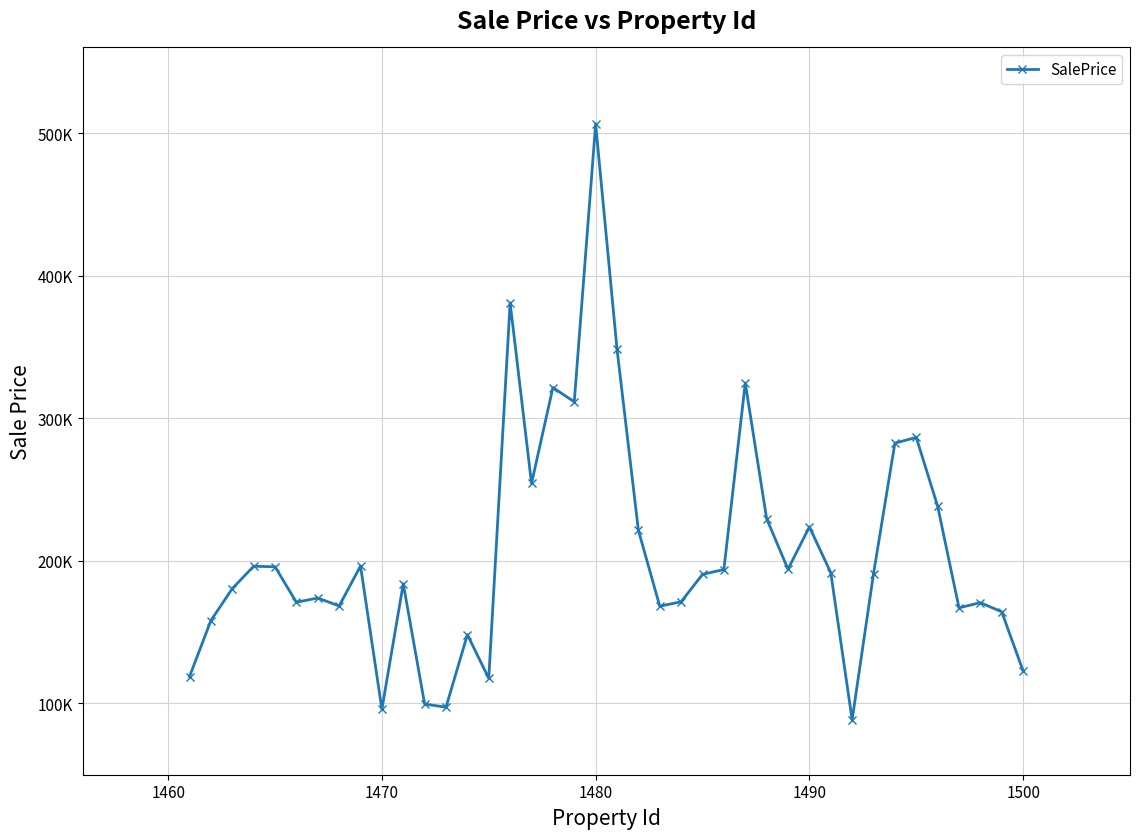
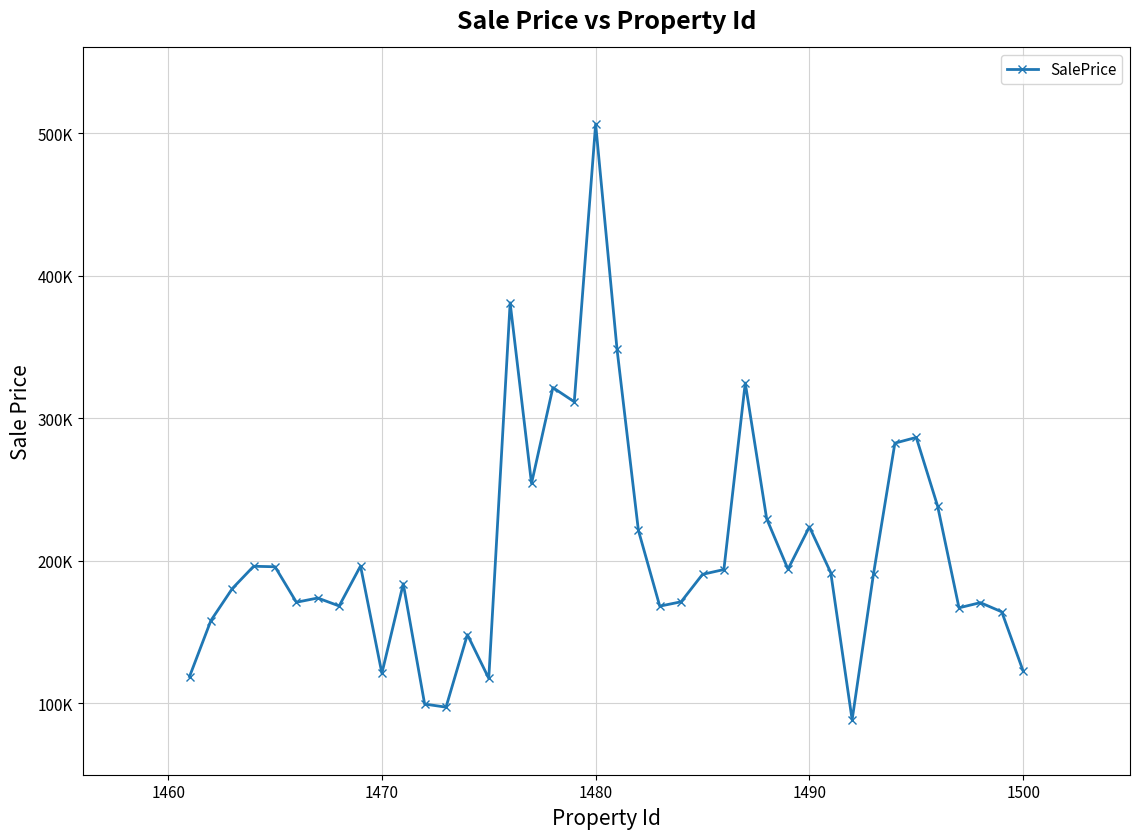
  {
-   "1470": 96000,
+   "1470": 121000,
    "1480": 506000,
    "1490": 224000,
    "1500": 123000
  }
